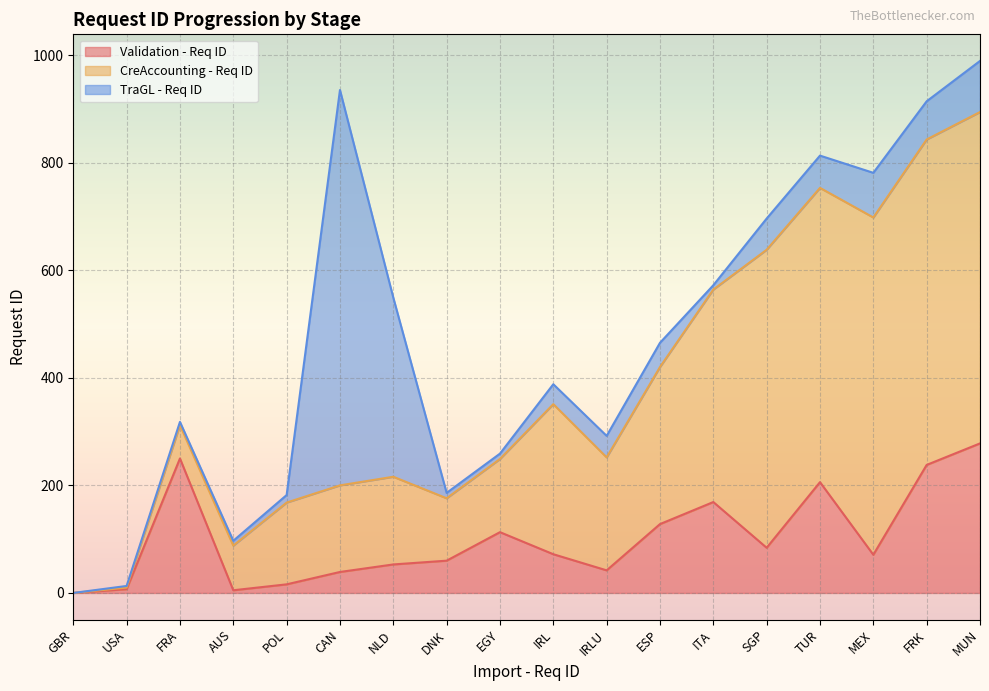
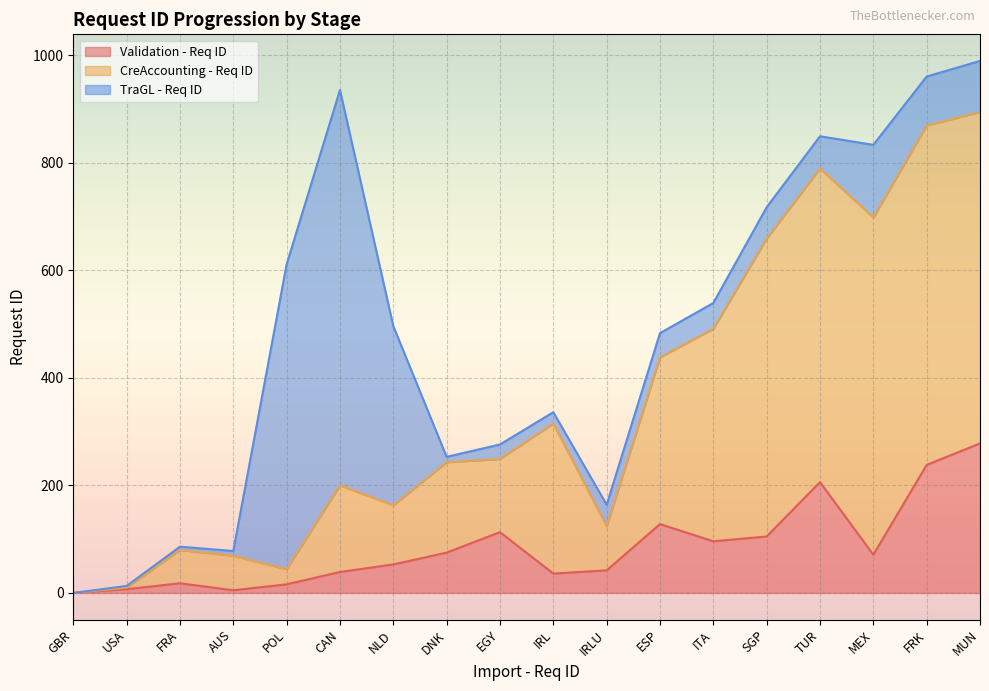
  {
    "Validation - Req ID": {
-     "FRA": 250,
+     "FRA": 20,
      "AUS": 10,
      "POL": 20,
      "CAN": 40,
      "NLD": 50,
-     "DNK": 60,
+     "DNK": 80,
      "EGY": 110,
-     "IRL": 70,
+     "IRL": 40,
      "IRLU": 40,
      "ESP": 130,
-     "ITA": 170,
-     "SGP": 80,
+     "ITA": 100,
+     "SGP": 110,
      "TUR": 210,
      "MEX": 70,
      "FRK": 240,
      "MUN": 280
    },
    "CreAccounting - Req ID": {
      "FRA": 60,
-     "AUS": 80,
-     "POL": 150,
+     "AUS": 60,
+     "POL": 30,
      "CAN": 160,
-     "NLD": 160,
-     "DNK": 120,
+     "NLD": 110,
+     "DNK": 170,
      "EGY": 140,
      "IRL": 280,
-     "IRLU": 210,
-     "ESP": 290,
+     "IRLU": 80,
+     "ESP": 310,
      "ITA": 400,
      "SGP": 550,
-     "TUR": 550,
+     "TUR": 580,
      "MEX": 630,
-     "FRK": 610,
+     "FRK": 630,
      "MUN": 620
    },
    "TraGL - Req ID": {
      "FRA": 10,
      "AUS": 10,
-     "POL": 10,
+     "POL": 570,
      "CAN": 740,
      "NLD": 330,
      "DNK": 10,
-     "EGY": 10,
-     "IRL": 40,
+     "EGY": 30,
+     "IRL": 20,
      "IRLU": 40,
      "ESP": 50,
-     "ITA": 10,
+     "ITA": 50,
      "SGP": 60,
      "TUR": 60,
-     "MEX": 80,
-     "FRK": 70,
+     "MEX": 140,
+     "FRK": 90,
      "MUN": 100
    }
  }
